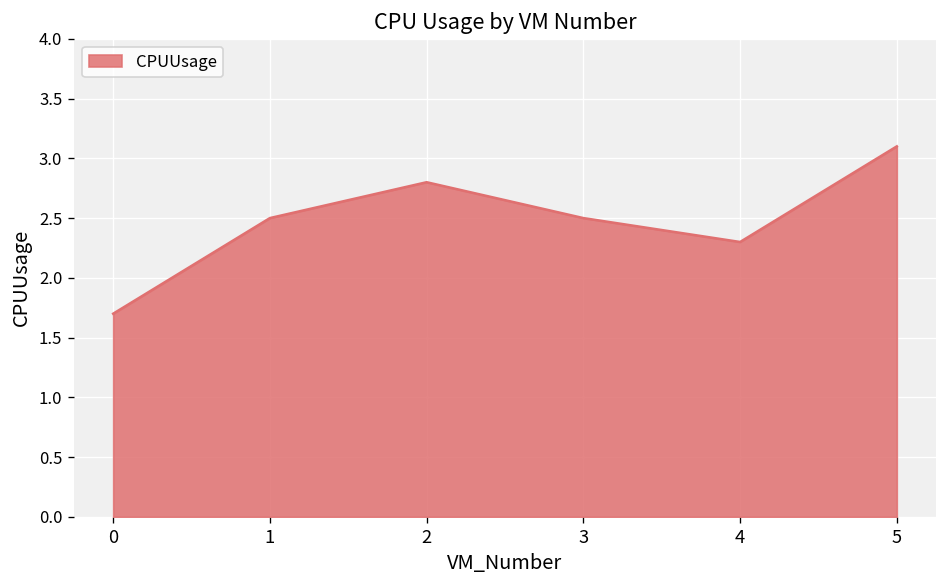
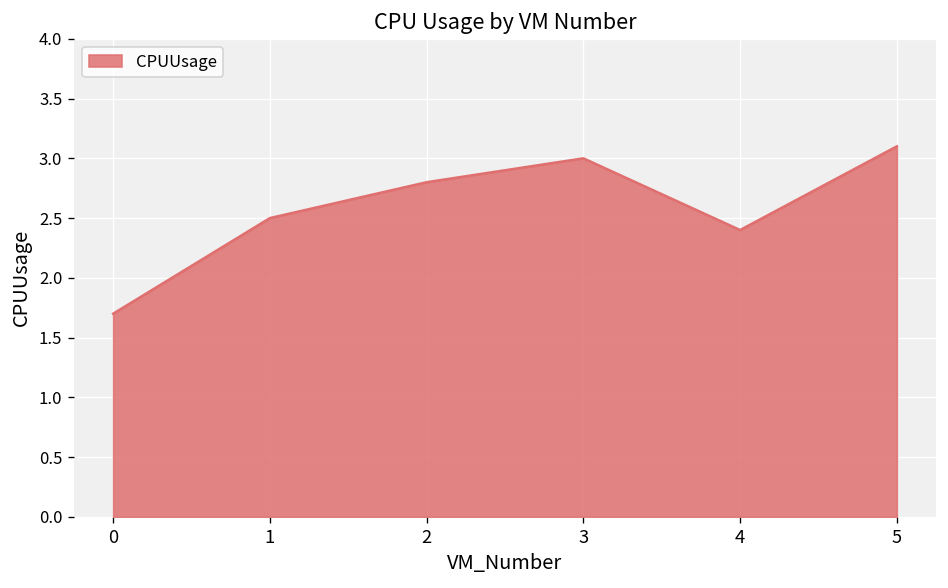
  {
    "0": 1.7,
    "1": 2.5,
    "2": 2.8,
-   "3": 2.5,
-   "4": 2.3,
+   "3": 3.0,
+   "4": 2.4,
    "5": 3.1
  }
